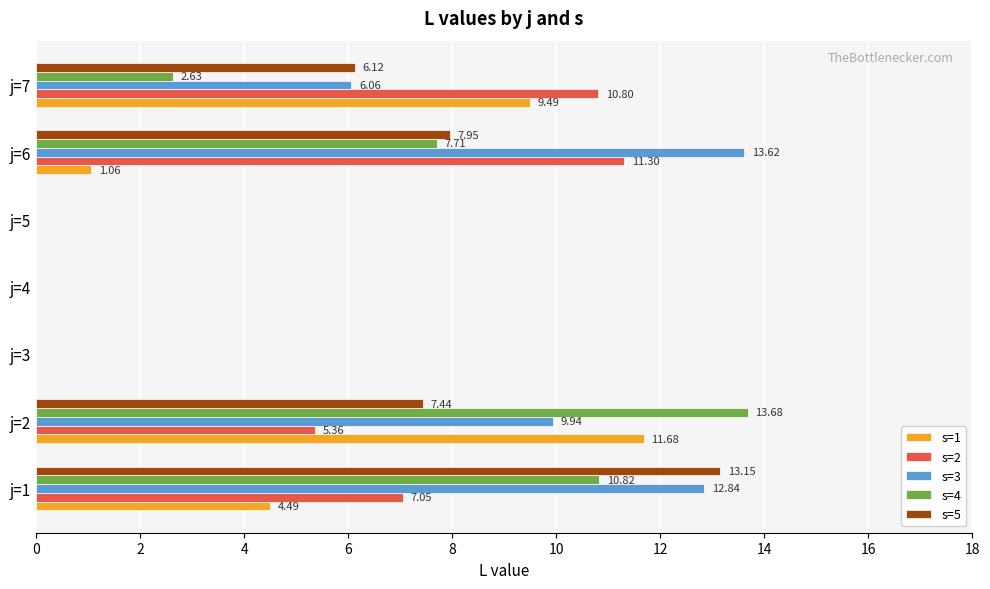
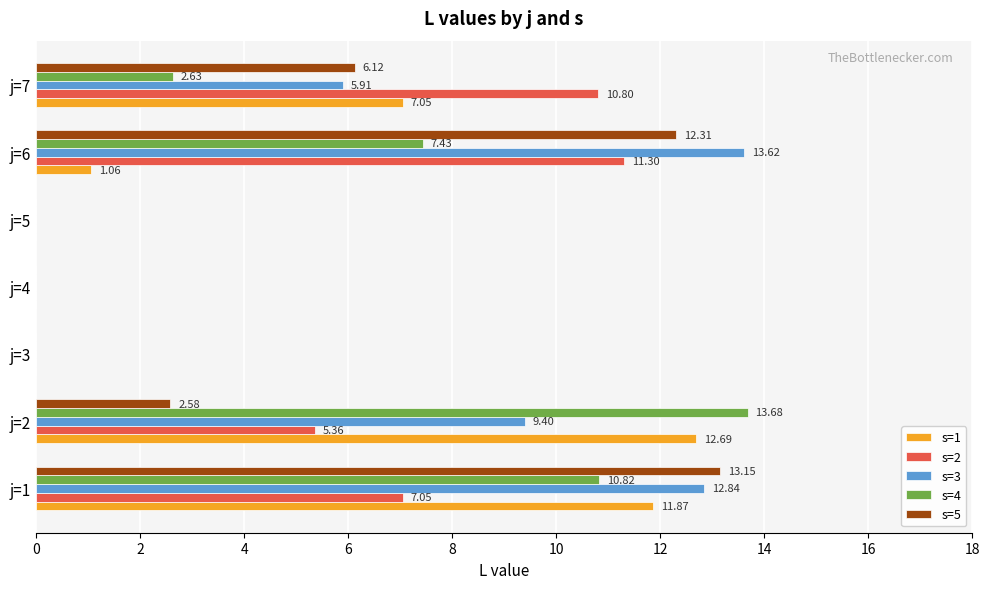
  {
    "s=1": {
-     "j=7": 9.49,
+     "j=7": 7.05,
      "j=6": 1.06,
-     "j=2": 11.68,
-     "j=1": 4.49
+     "j=2": 12.69,
+     "j=1": 11.87
    },
    "s=2": {
      "j=7": 10.80,
      "j=6": 11.30,
      "j=2": 5.36,
      "j=1": 7.05
    },
    "s=3": {
-     "j=7": 6.06,
+     "j=7": 5.91,
      "j=6": 13.62,
-     "j=2": 9.94,
+     "j=2": 9.40,
      "j=1": 12.84
    },
    "s=4": {
      "j=7": 2.63,
-     "j=6": 7.71,
+     "j=6": 7.43,
      "j=2": 13.68,
      "j=1": 10.82
    },
    "s=5": {
      "j=7": 6.12,
-     "j=6": 7.95,
-     "j=2": 7.44,
+     "j=6": 12.31,
+     "j=2": 2.58,
      "j=1": 13.15
    }
  }
